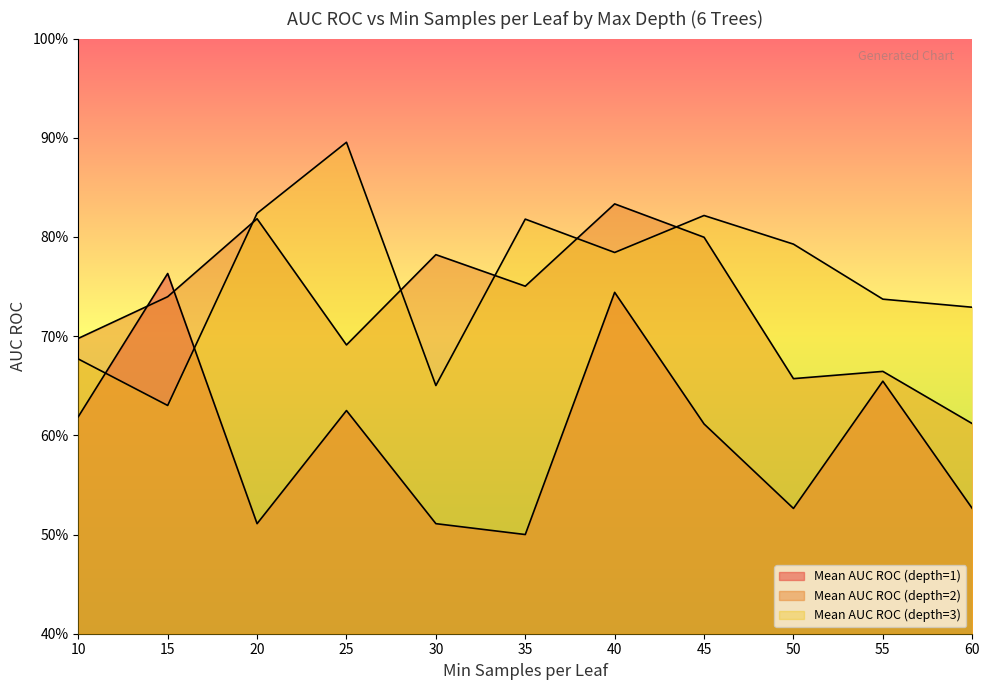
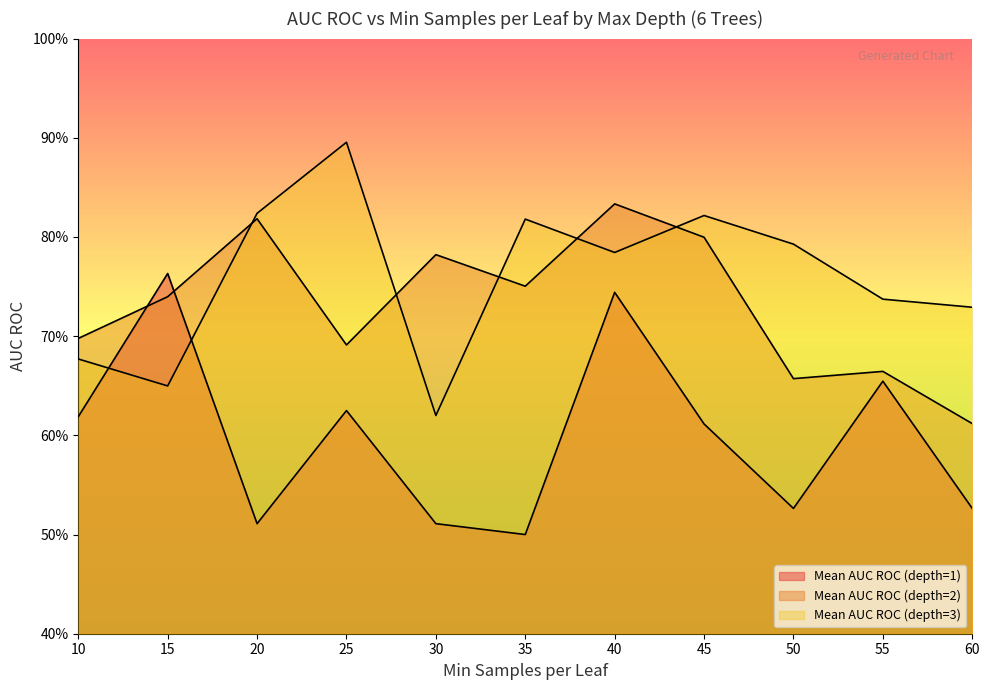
  {
    "Mean AUC ROC (depth=3)": {
      "10": "68%",
-     "15": "63%",
+     "15": "65%",
      "20": "82%",
      "25": "90%",
-     "30": "65%",
+     "30": "62%",
      "35": "82%",
      "40": "78%",
      "45": "82%",
      "50": "79%",
      "55": "74%",
      "60": "73%"
    }
  }
